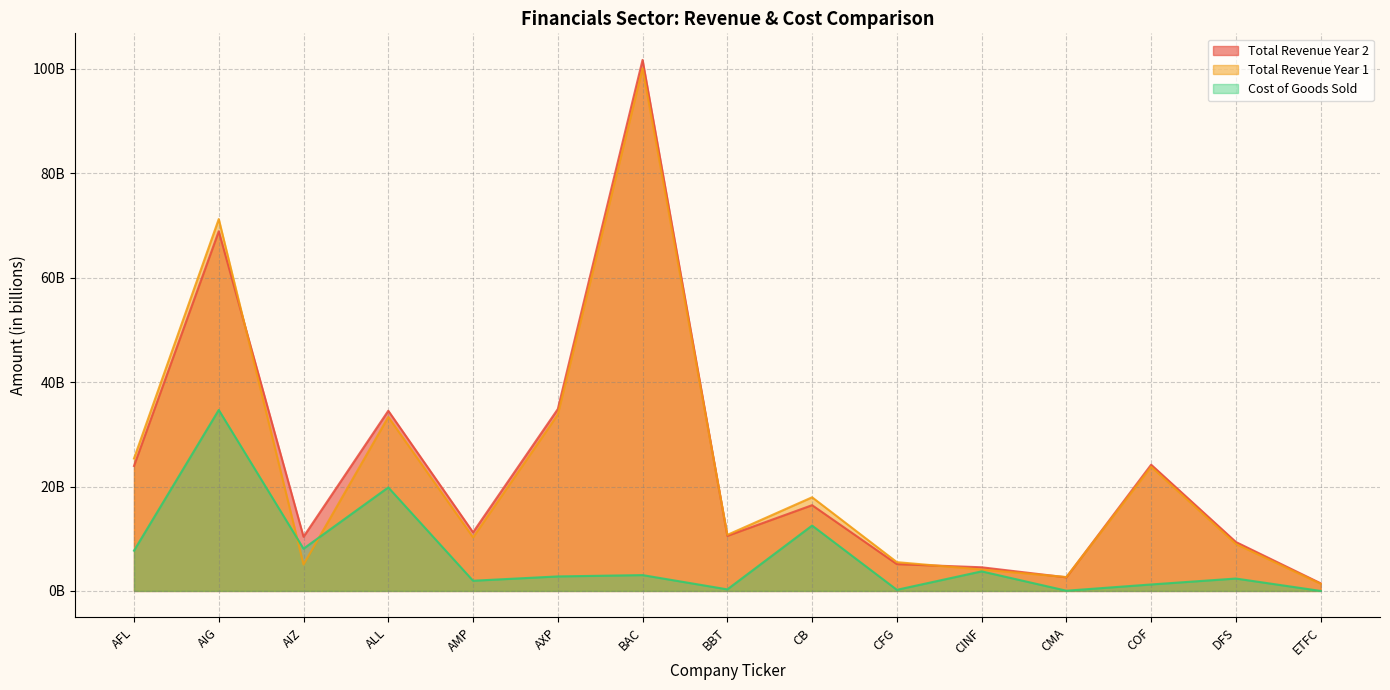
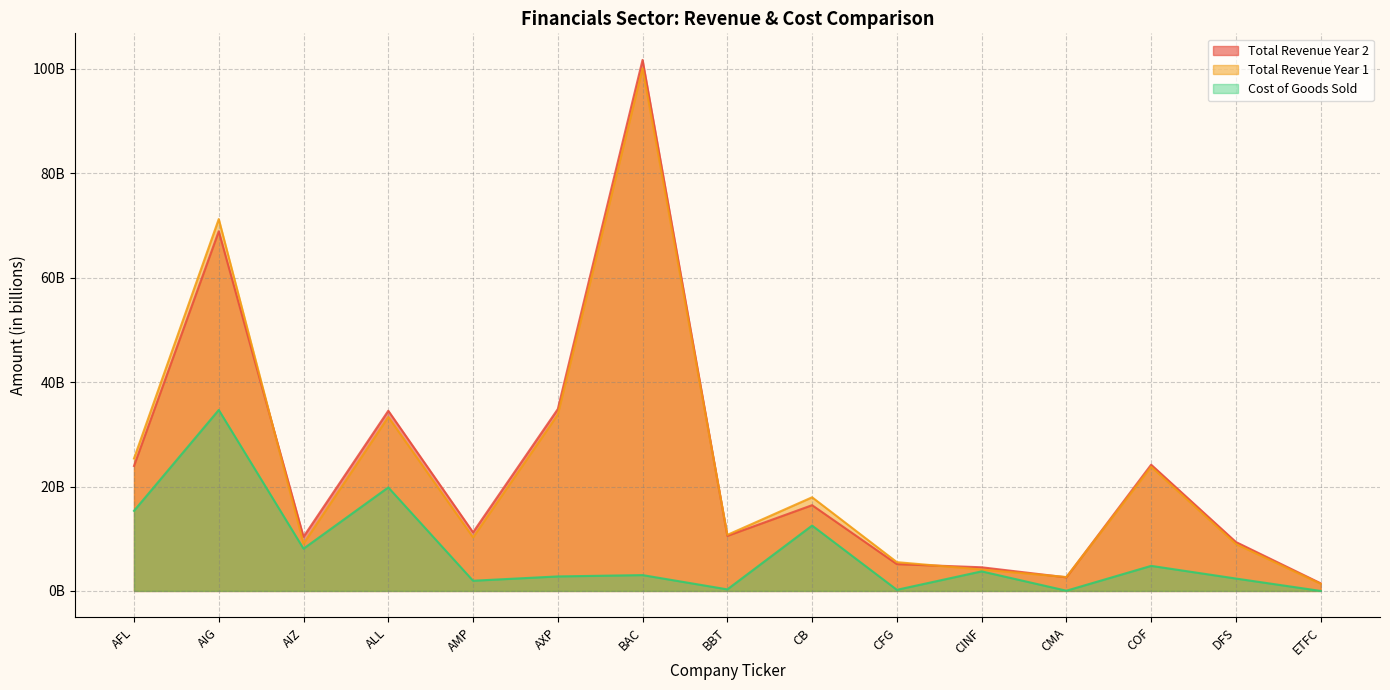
  {
    "Total Revenue Year 2": {
      "AFL": 24000000000,
      "AIG": 69000000000,
      "AIZ": 10000000000,
      "ALL": 35000000000,
      "AMP": 11000000000,
      "AXP": 35000000000,
      "BAC": 102000000000,
      "CB": 16000000000
    },
    "Total Revenue Year 1": {
      "AFL": 25000000000,
      "AIG": 71000000000,
-     "AIZ": 5000000000,
+     "AIZ": 9000000000,
      "ALL": 33000000000,
      "AMP": 10000000000,
      "AXP": 34000000000,
      "BAC": 100000000000,
      "CB": 18000000000
    },
    "Cost of Goods Sold": {
-     "AFL": 8000000000,
+     "AFL": 15000000000,
      "AIG": 35000000000,
      "AIZ": 8000000000,
      "ALL": 20000000000,
      "AMP": 2000000000,
      "AXP": 3000000000,
      "BAC": 3000000000,
      "BBT": 0,
      "CB": 13000000000,
      "CFG": 0,
      "CMA": 0,
-     "COF": 1000000000,
+     "COF": 5000000000,
      "DFS": 2000000000,
      "ETFC": 0
    }
  }
